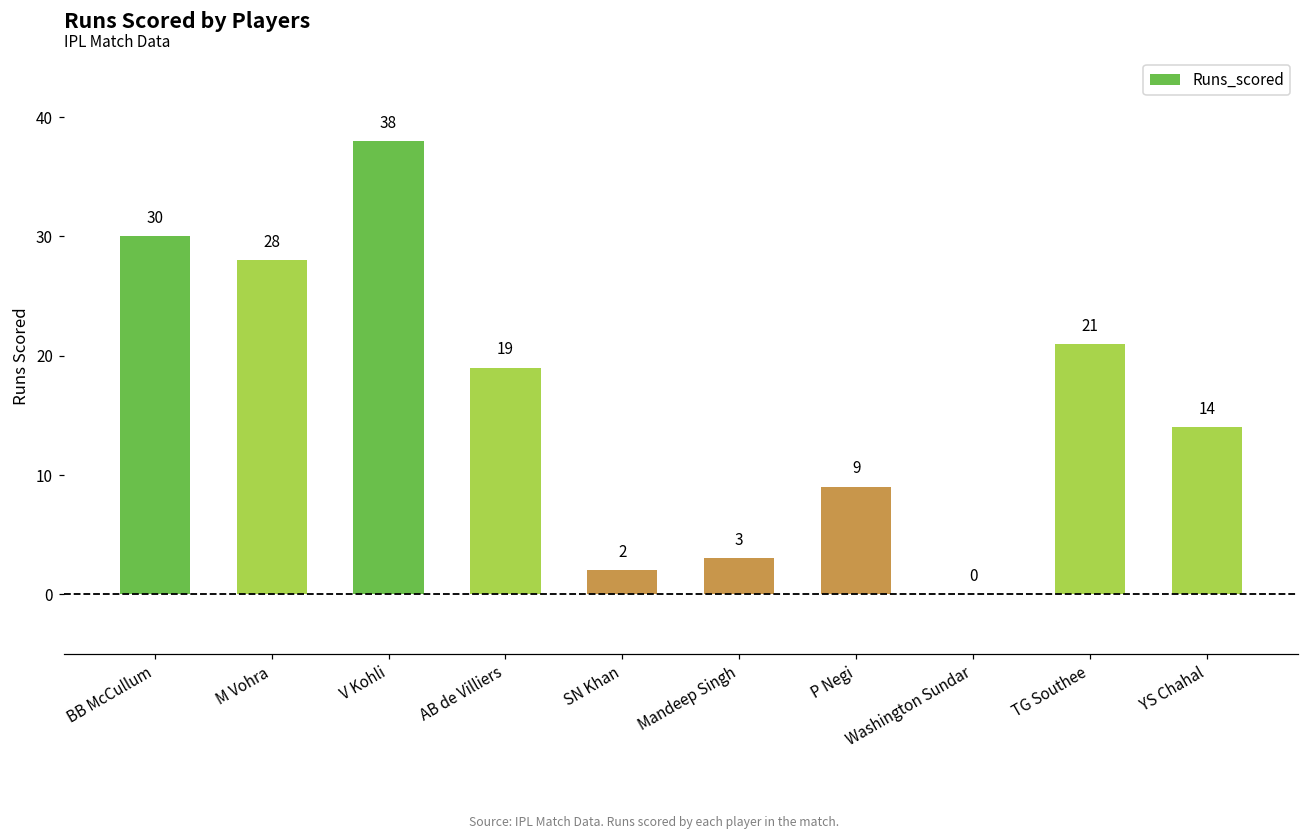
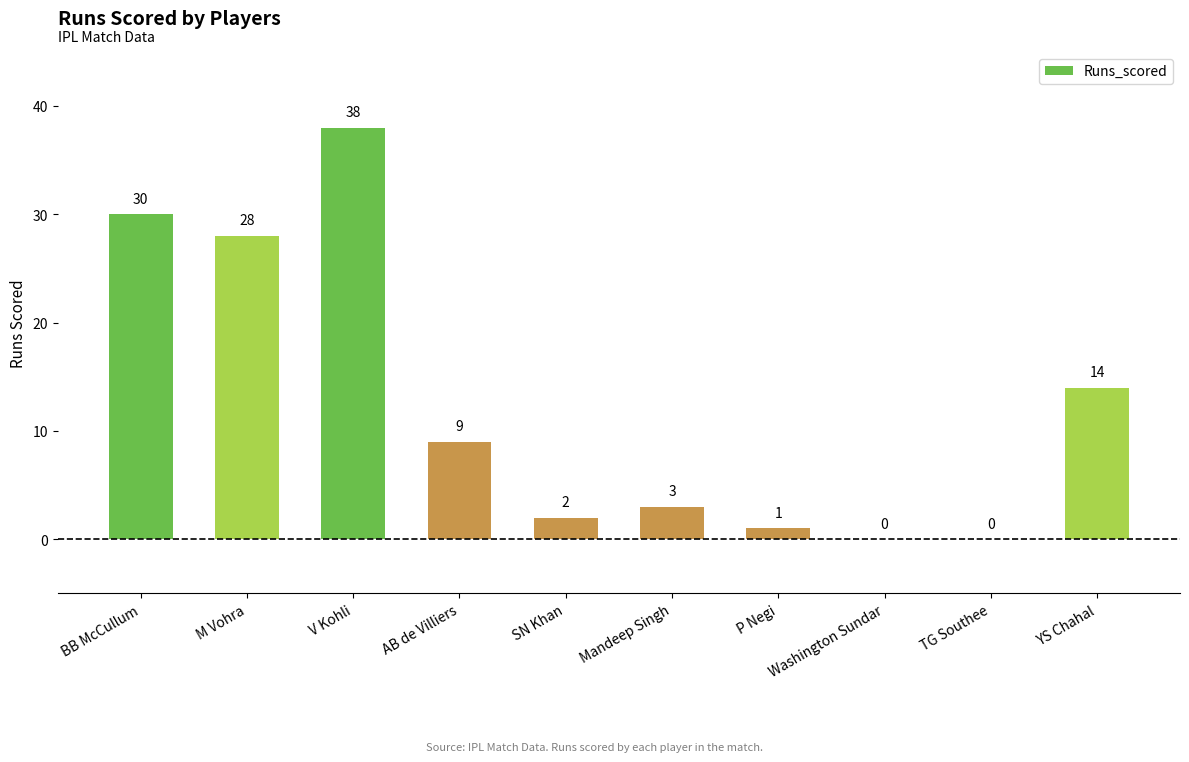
  {
    "BB McCullum": 30,
    "M Vohra": 28,
    "V Kohli": 38,
-   "AB de Villiers": 19,
+   "AB de Villiers": 9,
    "SN Khan": 2,
    "Mandeep Singh": 3,
-   "P Negi": 9,
+   "P Negi": 1,
    "Washington Sundar": 0,
-   "TG Southee": 21,
+   "TG Southee": 0,
    "YS Chahal": 14
  }
